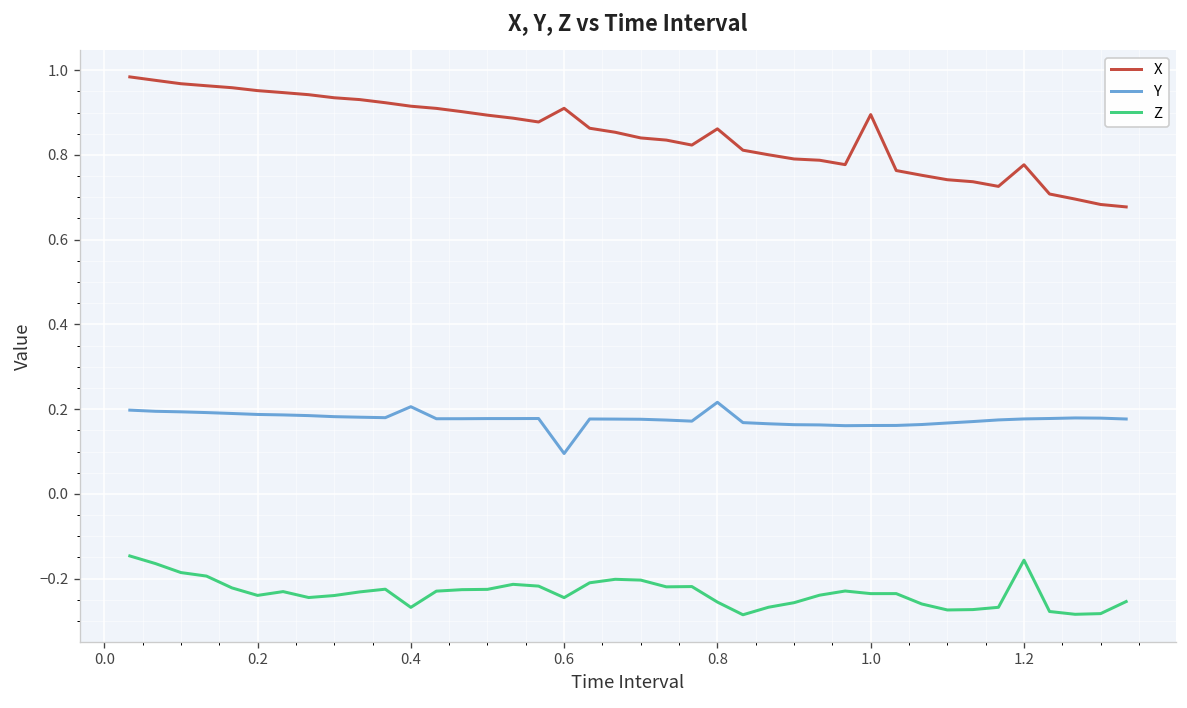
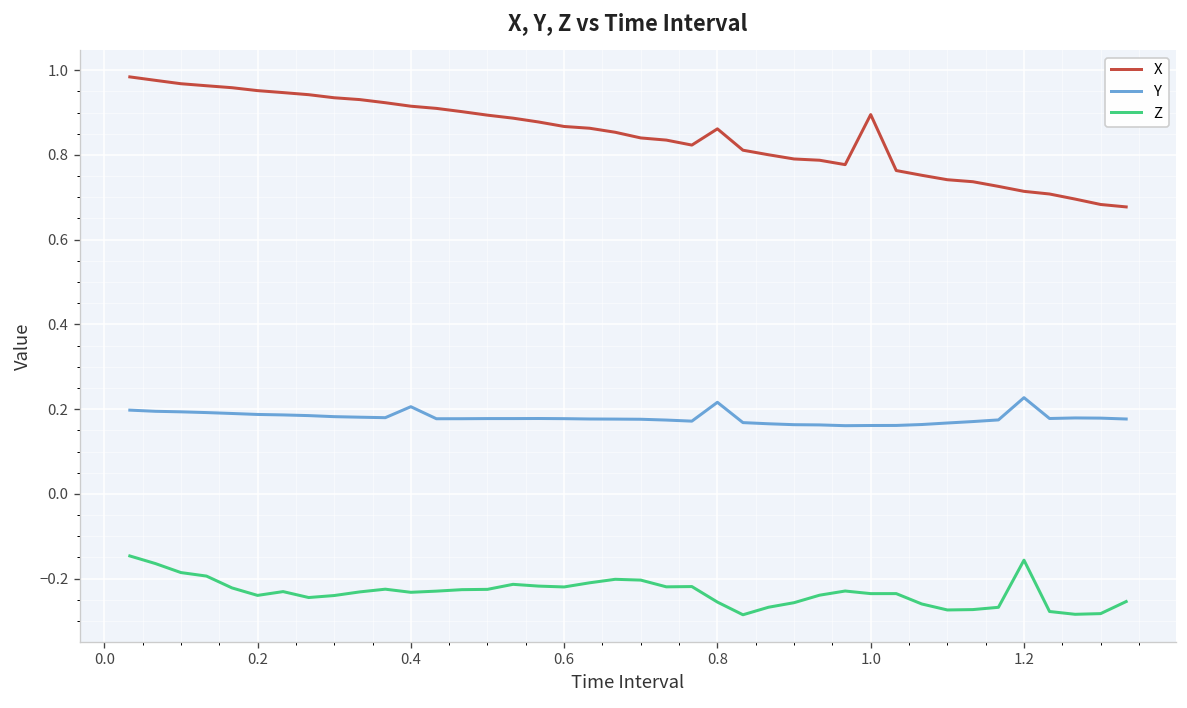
  {
    "X": {
      "0.2": 0.95,
      "0.4": 0.91,
-     "0.6": 0.91,
+     "0.6": 0.87,
      "0.8": 0.86,
      "1.0": 0.90,
-     "1.2": 0.78
+     "1.2": 0.71
    },
    "Y": {
      "0.2": 0.19,
      "0.4": 0.21,
-     "0.6": 0.10,
+     "0.6": 0.18,
      "0.8": 0.22,
      "1.0": 0.16,
-     "1.2": 0.18
+     "1.2": 0.23
    },
    "Z": {
      "0.2": -0.24,
-     "0.4": -0.27,
-     "0.6": -0.24,
+     "0.4": -0.23,
+     "0.6": -0.22,
      "0.8": -0.26,
      "1.0": -0.24,
      "1.2": -0.16
    }
  }
